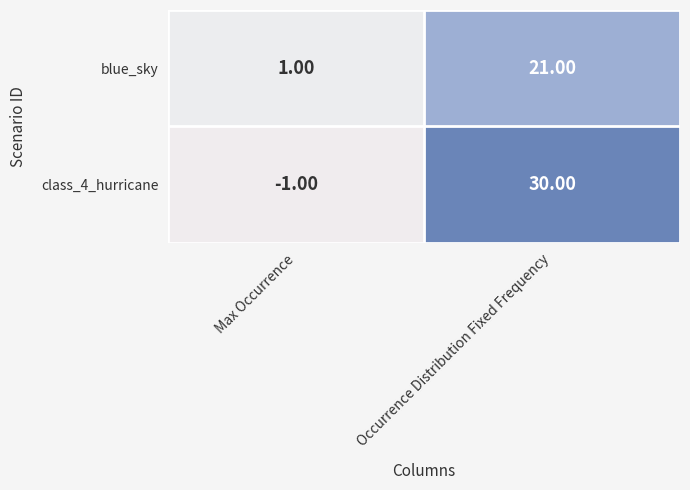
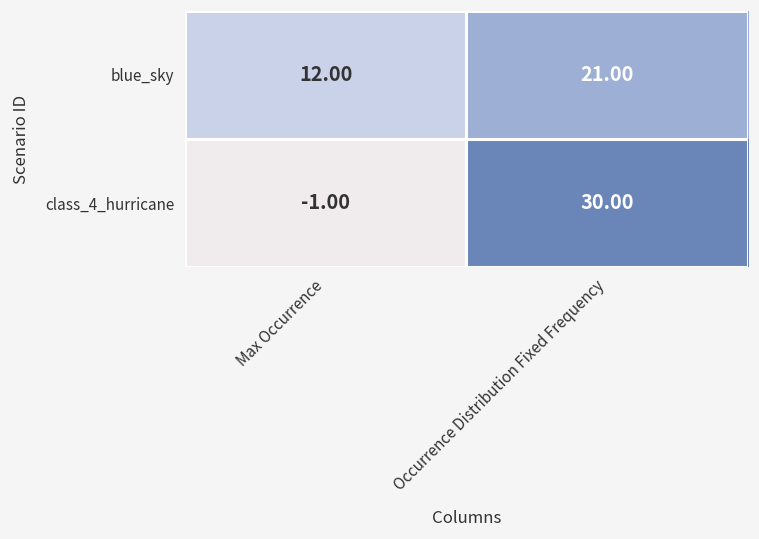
  {
    "blue_sky": {
-     "Max Occurrence": 1.00,
+     "Max Occurrence": 12.00,
      "Occurrence Distribution Fixed Frequency": 21.00
    },
    "class_4_hurricane": {
      "Max Occurrence": -1.00,
      "Occurrence Distribution Fixed Frequency": 30.00
    }
  }
